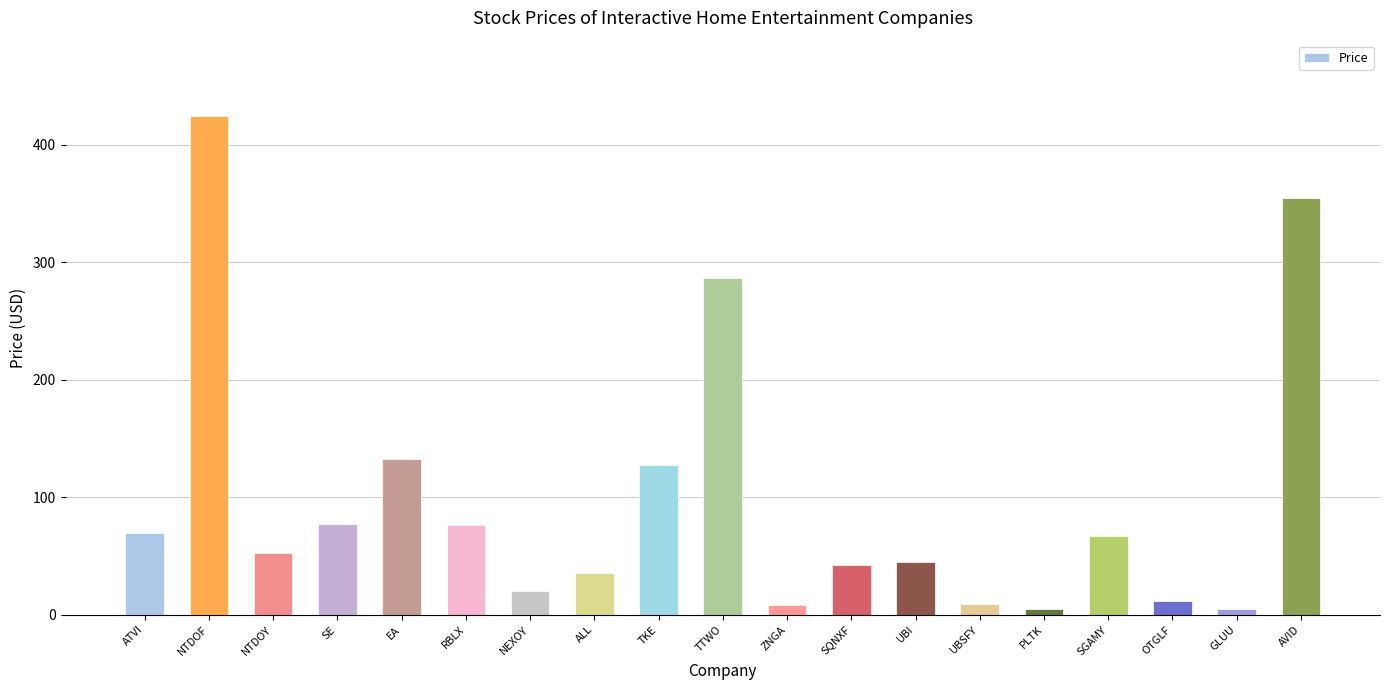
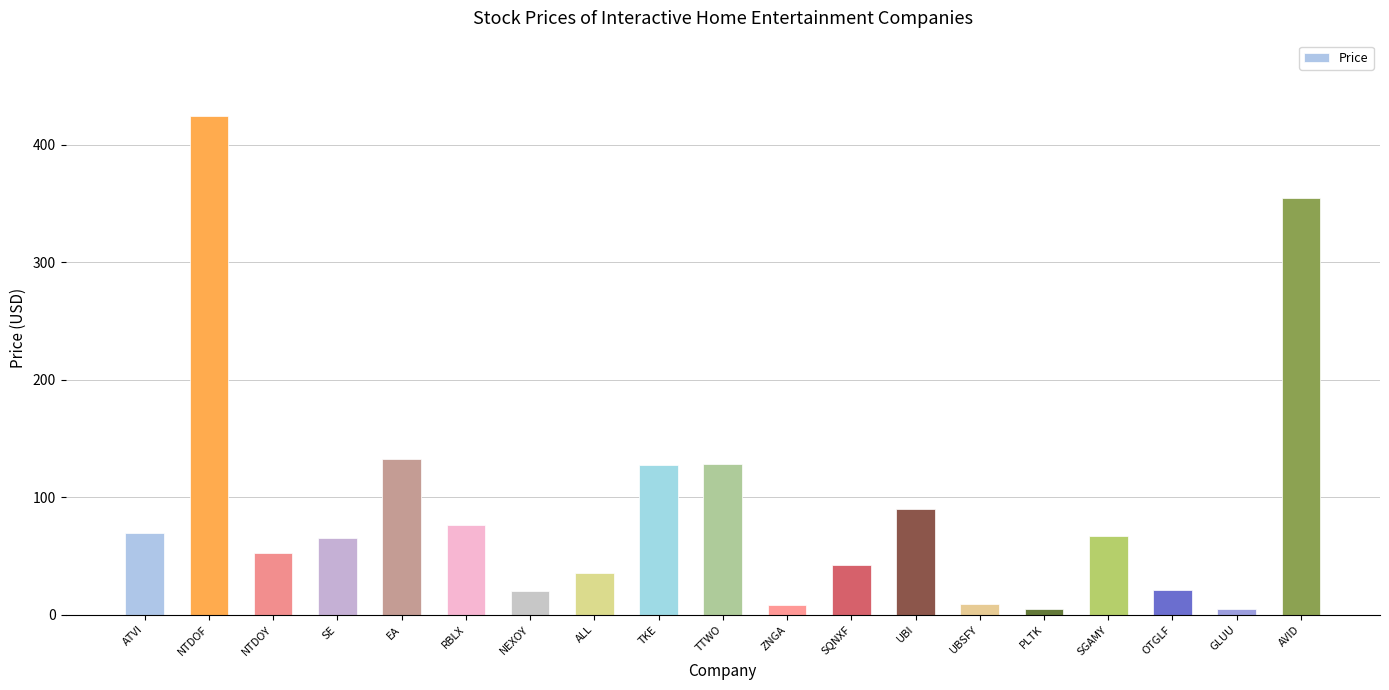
  {
    "ATVI": 70,
    "NTDOF": 425,
    "NTDOY": 53,
-   "SE": 77,
+   "SE": 66,
    "EA": 133,
    "RBLX": 76,
    "NEXOY": 20,
    "ALL": 36,
    "TKE": 128,
-   "TTWO": 287,
+   "TTWO": 128,
    "ZNGA": 8,
    "SQNXF": 43,
-   "UBI": 45,
+   "UBI": 90,
    "UBSFY": 9,
    "PLTK": 5,
    "SGAMY": 67,
-   "OTGLF": 12,
+   "OTGLF": 22,
    "GLUU": 5,
    "AVID": 355
  }
